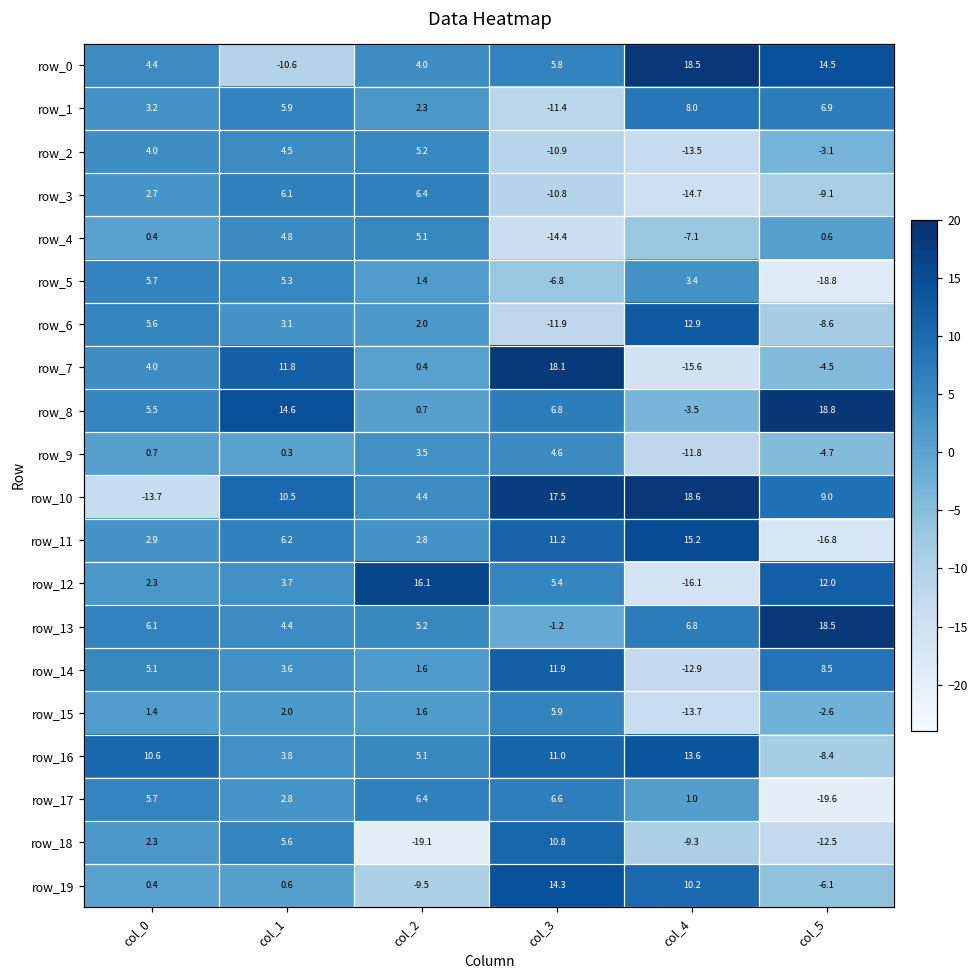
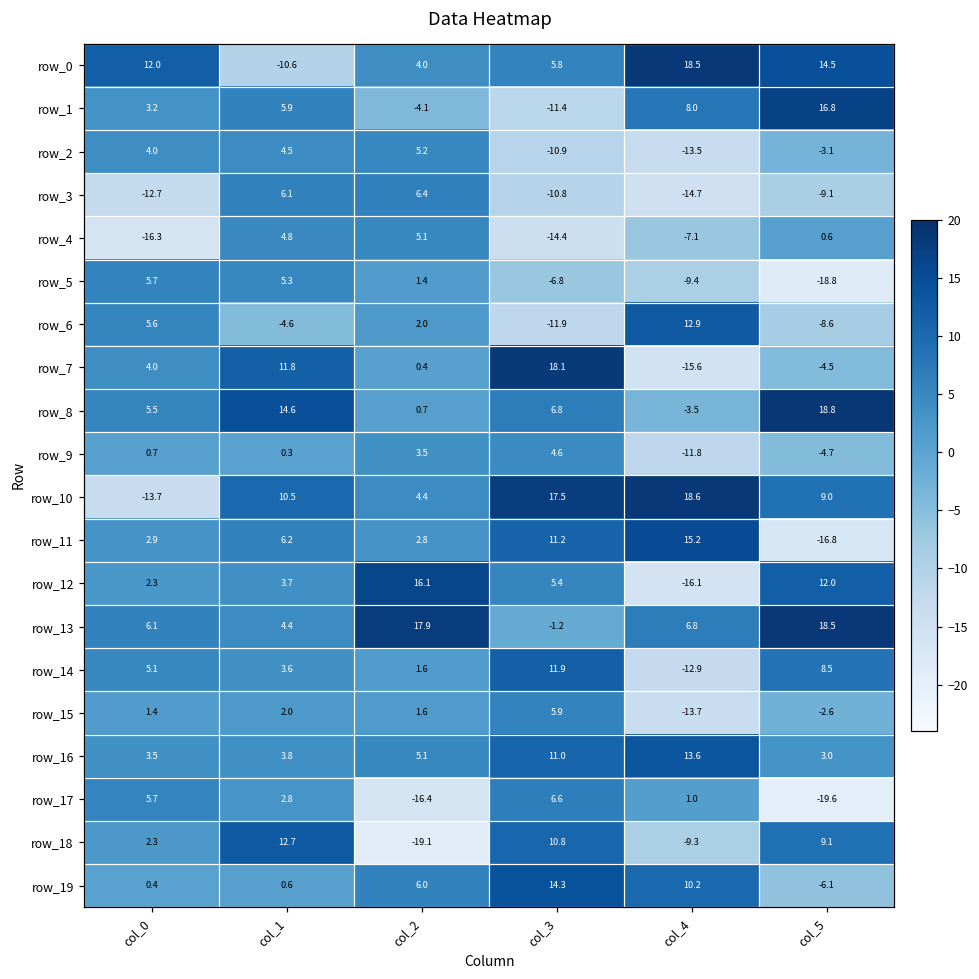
  {
    "row_0": {
-     "col_0": 4.4,
+     "col_0": 12.0,
      "col_1": -10.6,
      "col_2": 4.0,
      "col_3": 5.8,
      "col_4": 18.5,
      "col_5": 14.5
    },
    "row_1": {
      "col_0": 3.2,
      "col_1": 5.9,
-     "col_2": 2.3,
+     "col_2": -4.1,
      "col_3": -11.4,
      "col_4": 8.0,
-     "col_5": 6.9
+     "col_5": 16.8
    },
    "row_2": {
      "col_0": 4.0,
      "col_1": 4.5,
      "col_2": 5.2,
      "col_3": -10.9,
      "col_4": -13.5,
      "col_5": -3.1
    },
    "row_3": {
-     "col_0": 2.7,
+     "col_0": -12.7,
      "col_1": 6.1,
      "col_2": 6.4,
      "col_3": -10.8,
      "col_4": -14.7,
      "col_5": -9.1
    },
    "row_4": {
-     "col_0": 0.4,
+     "col_0": -16.3,
      "col_1": 4.8,
      "col_2": 5.1,
      "col_3": -14.4,
      "col_4": -7.1,
      "col_5": 0.6
    },
    "row_5": {
      "col_0": 5.7,
      "col_1": 5.3,
      "col_2": 1.4,
      "col_3": -6.8,
-     "col_4": 3.4,
+     "col_4": -9.4,
      "col_5": -18.8
    },
    "row_6": {
      "col_0": 5.6,
-     "col_1": 3.1,
+     "col_1": -4.6,
      "col_2": 2.0,
      "col_3": -11.9,
      "col_4": 12.9,
      "col_5": -8.6
    },
    "row_7": {
      "col_0": 4.0,
      "col_1": 11.8,
      "col_2": 0.4,
      "col_3": 18.1,
      "col_4": -15.6,
      "col_5": -4.5
    },
    "row_8": {
      "col_0": 5.5,
      "col_1": 14.6,
      "col_2": 0.7,
      "col_3": 6.8,
      "col_4": -3.5,
      "col_5": 18.8
    },
    "row_9": {
      "col_0": 0.7,
      "col_1": 0.3,
      "col_2": 3.5,
      "col_3": 4.6,
      "col_4": -11.8,
      "col_5": -4.7
    },
    "row_10": {
      "col_0": -13.7,
      "col_1": 10.5,
      "col_2": 4.4,
      "col_3": 17.5,
      "col_4": 18.6,
      "col_5": 9.0
    },
    "row_11": {
      "col_0": 2.9,
      "col_1": 6.2,
      "col_2": 2.8,
      "col_3": 11.2,
      "col_4": 15.2,
      "col_5": -16.8
    },
    "row_12": {
      "col_0": 2.3,
      "col_1": 3.7,
      "col_2": 16.1,
      "col_3": 5.4,
      "col_4": -16.1,
      "col_5": 12.0
    },
    "row_13": {
      "col_0": 6.1,
      "col_1": 4.4,
-     "col_2": 5.2,
+     "col_2": 17.9,
      "col_3": -1.2,
      "col_4": 6.8,
      "col_5": 18.5
    },
    "row_14": {
      "col_0": 5.1,
      "col_1": 3.6,
      "col_2": 1.6,
      "col_3": 11.9,
      "col_4": -12.9,
      "col_5": 8.5
    },
    "row_15": {
      "col_0": 1.4,
      "col_1": 2.0,
      "col_2": 1.6,
      "col_3": 5.9,
      "col_4": -13.7,
      "col_5": -2.6
    },
    "row_16": {
-     "col_0": 10.6,
+     "col_0": 3.5,
      "col_1": 3.8,
      "col_2": 5.1,
      "col_3": 11.0,
      "col_4": 13.6,
-     "col_5": -8.4
+     "col_5": 3.0
    },
    "row_17": {
      "col_0": 5.7,
      "col_1": 2.8,
-     "col_2": 6.4,
+     "col_2": -16.4,
      "col_3": 6.6,
      "col_4": 1.0,
      "col_5": -19.6
    },
    "row_18": {
      "col_0": 2.3,
-     "col_1": 5.6,
+     "col_1": 12.7,
      "col_2": -19.1,
      "col_3": 10.8,
      "col_4": -9.3,
-     "col_5": -12.5
+     "col_5": 9.1
    },
    "row_19": {
      "col_0": 0.4,
      "col_1": 0.6,
-     "col_2": -9.5,
+     "col_2": 6.0,
      "col_3": 14.3,
      "col_4": 10.2,
      "col_5": -6.1
    }
  }
